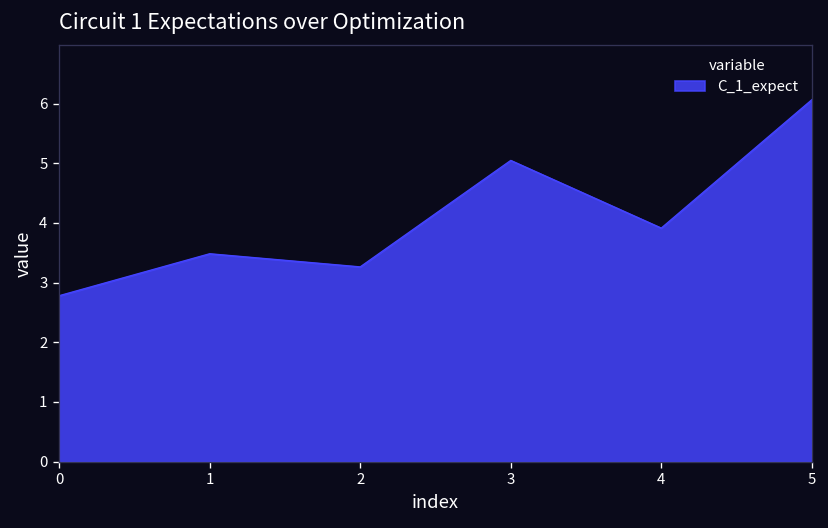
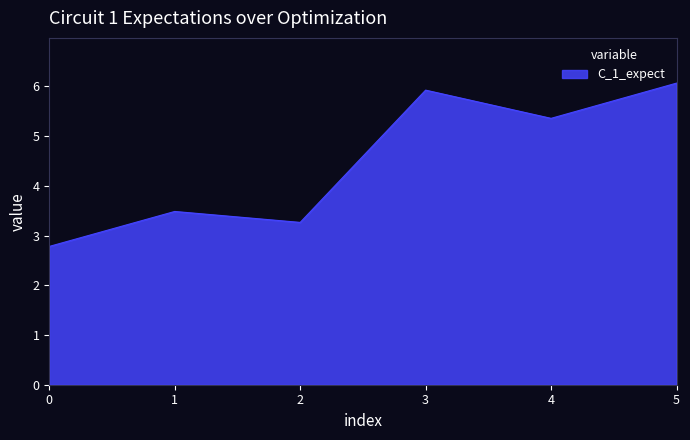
  {
    "0": 2.8,
    "1": 3.5,
    "2": 3.3,
-   "3": 5.0,
-   "4": 3.9,
+   "3": 5.9,
+   "4": 5.4,
    "5": 6.1
  }
